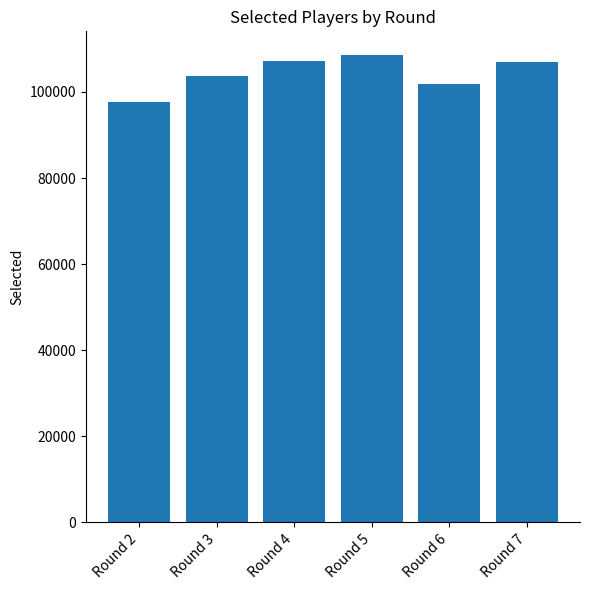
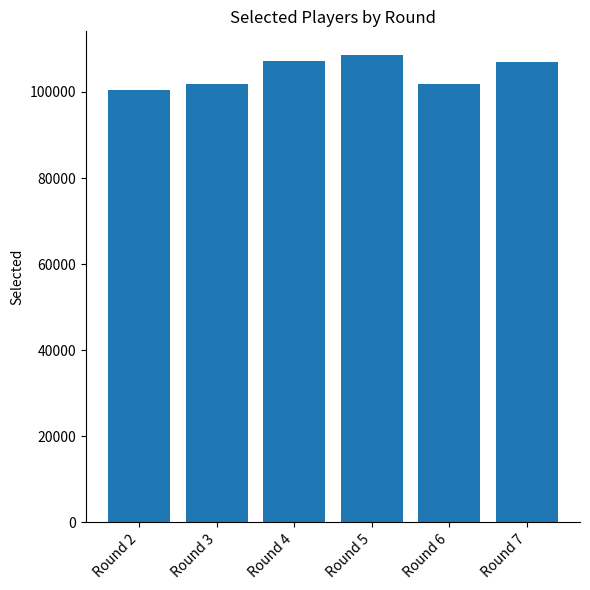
  {
-   "Round 2": 98000,
-   "Round 3": 104000,
+   "Round 2": 100000,
+   "Round 3": 102000,
    "Round 4": 107000,
    "Round 5": 109000,
    "Round 6": 102000,
    "Round 7": 107000
  }
